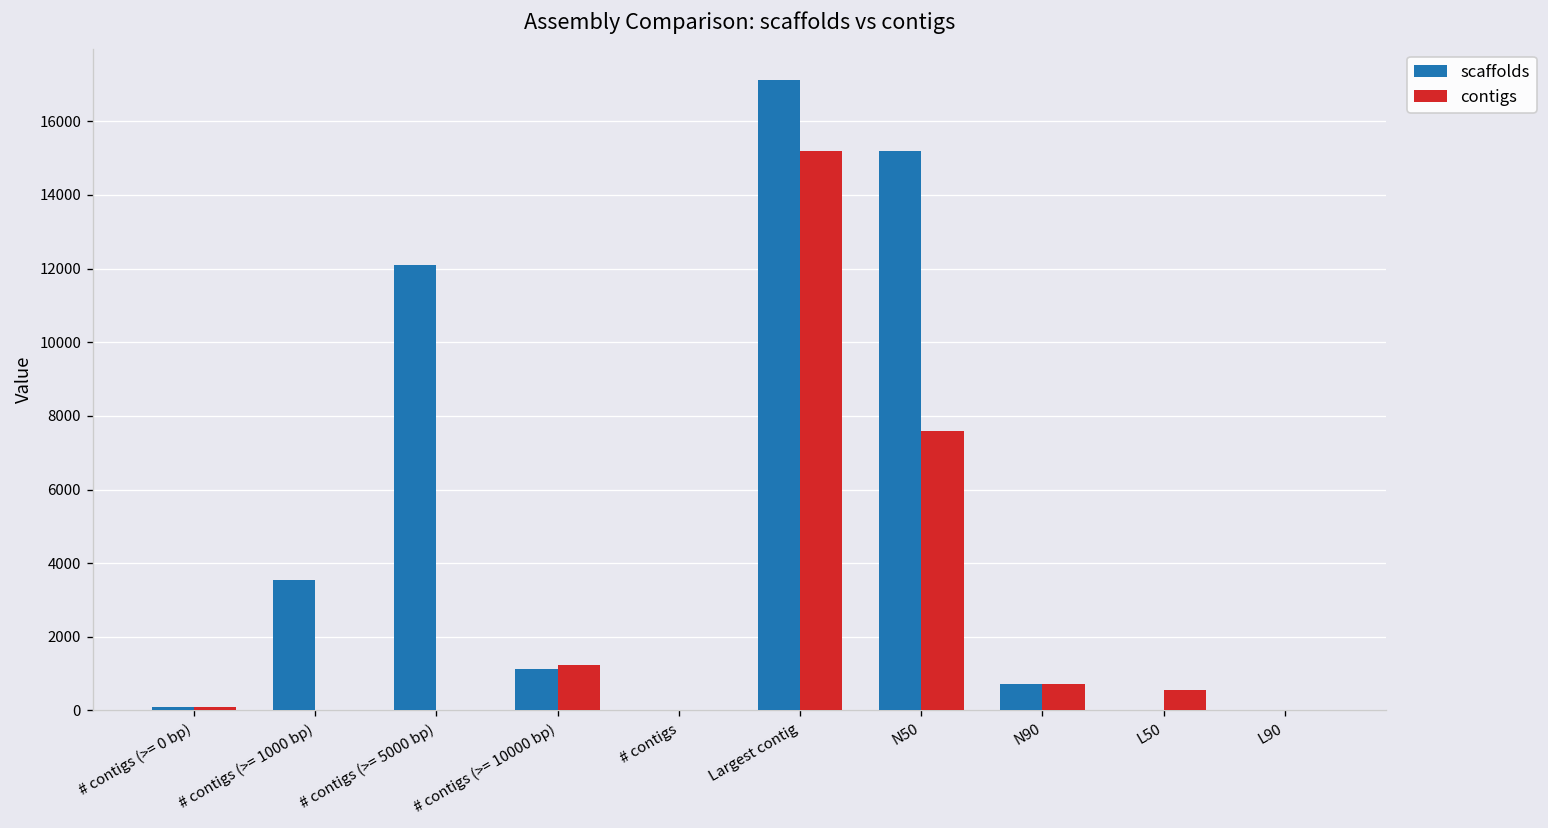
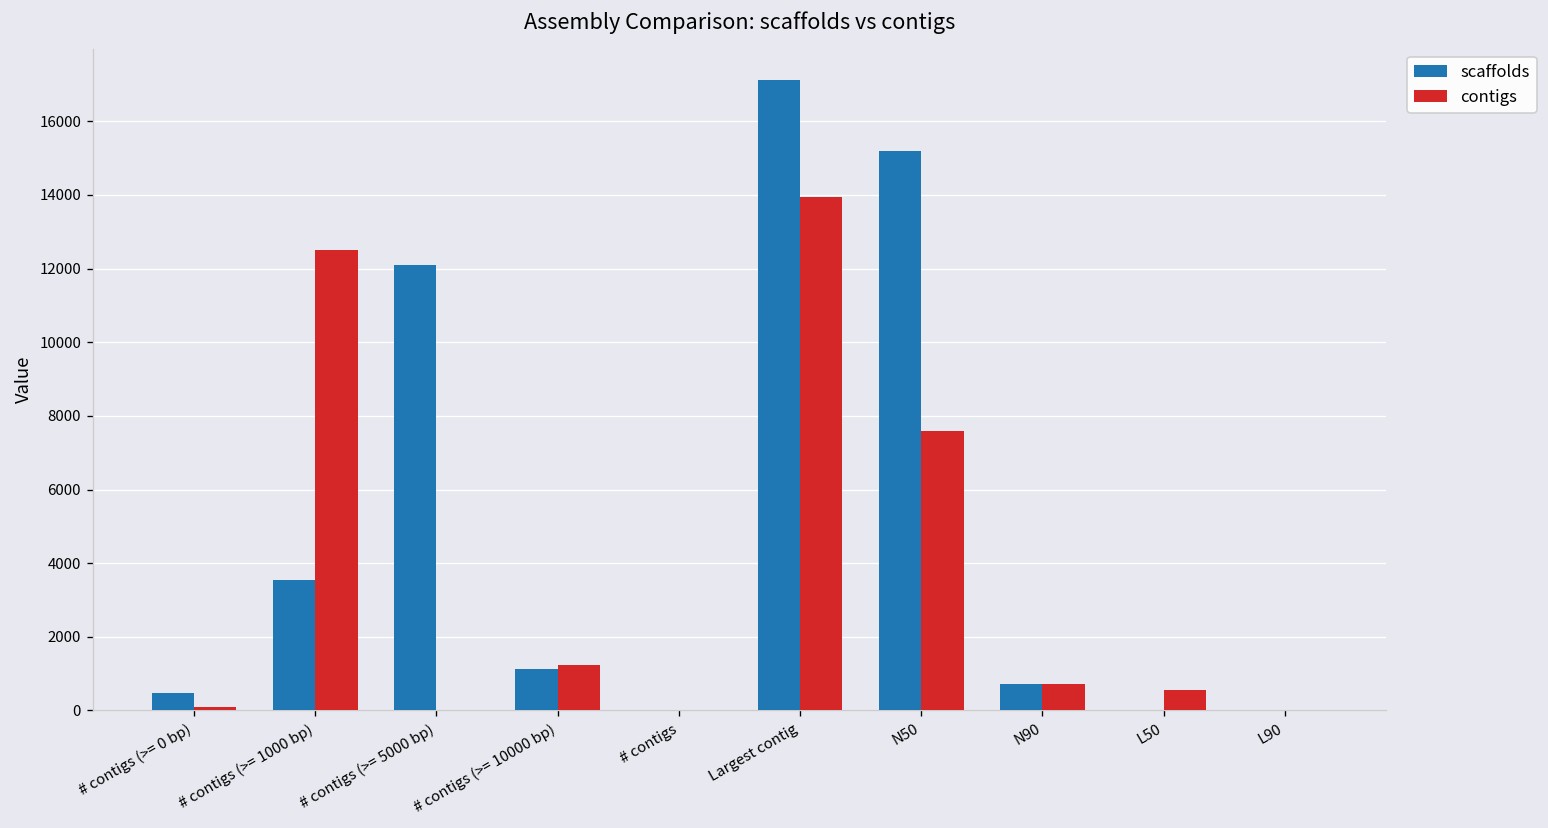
  {
    "scaffolds": {
-     "# contigs (>= 0 bp)": 100,
+     "# contigs (>= 0 bp)": 500,
      "# contigs (>= 1000 bp)": 3500,
      "# contigs (>= 5000 bp)": 12100,
      "# contigs (>= 10000 bp)": 1100,
      "Largest contig": 17100,
      "N50": 15200,
      "N90": 700
    },
    "contigs": {
      "# contigs (>= 0 bp)": 100,
-     "# contigs (>= 1000 bp)": 0,
+     "# contigs (>= 1000 bp)": 12500,
      "# contigs (>= 10000 bp)": 1200,
-     "Largest contig": 15200,
+     "Largest contig": 13900,
      "N50": 7600,
      "N90": 700,
      "L50": 600
    }
  }
